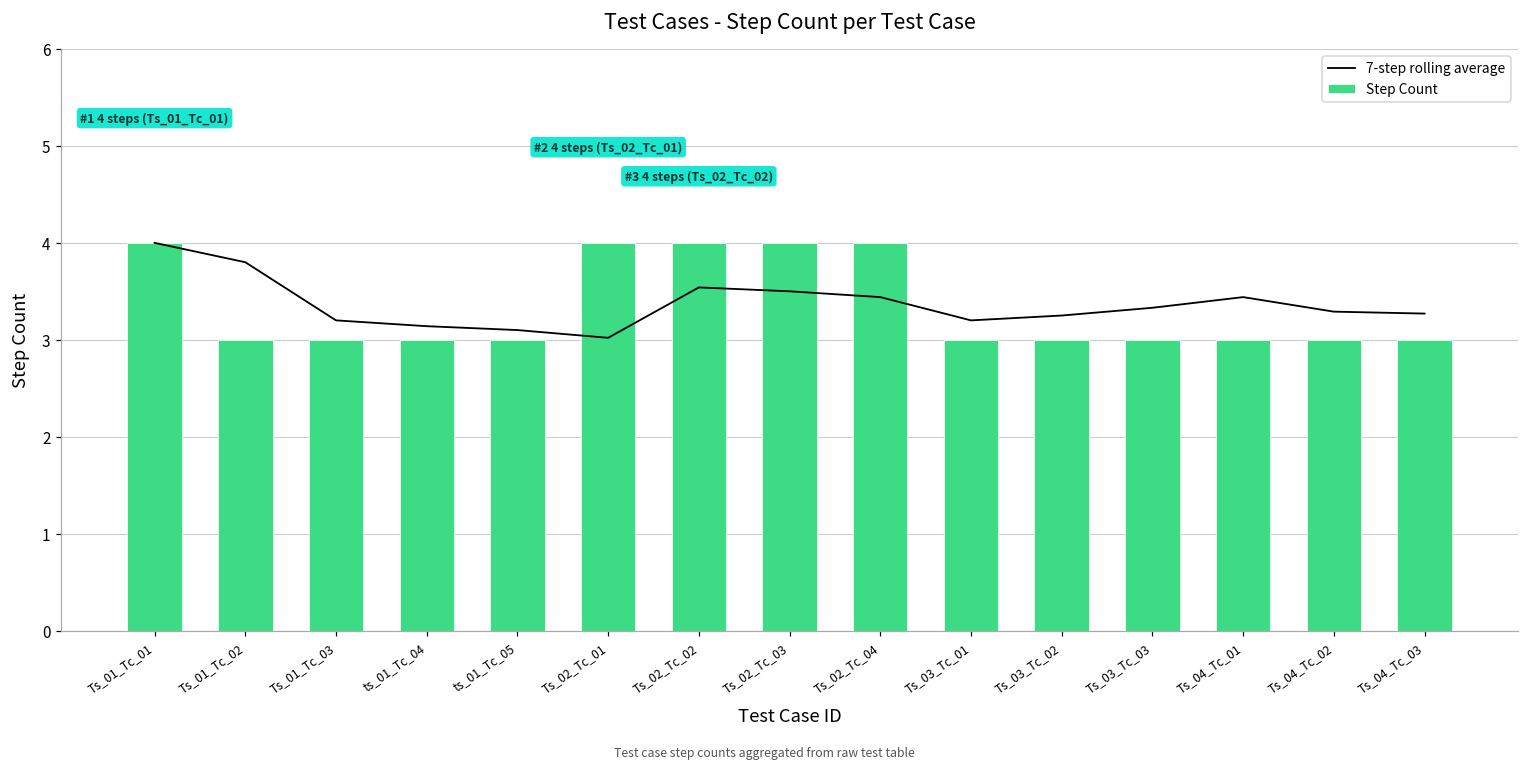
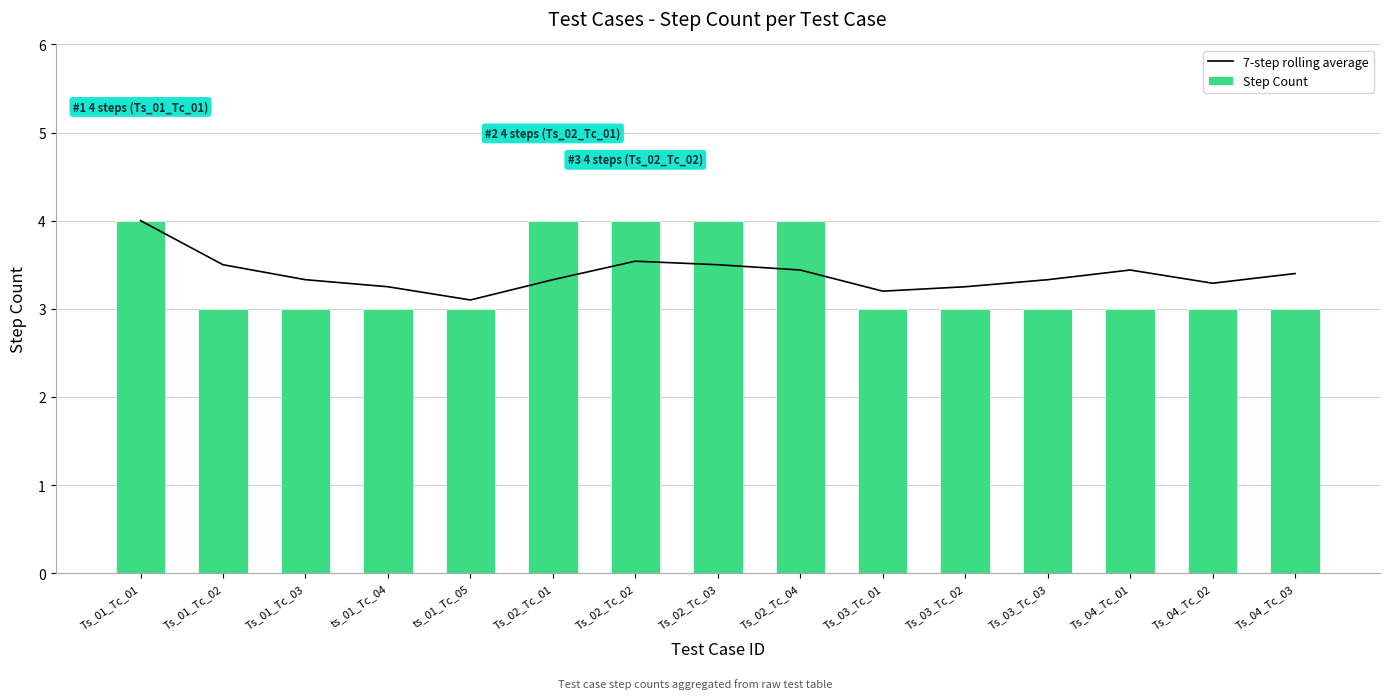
  {
    "7-step rolling average": {
      "Ts_01_Tc_01": 4.0,
-     "Ts_01_Tc_02": 3.8,
-     "Ts_01_Tc_03": 3.2,
-     "ts_01_Tc_04": 3.1,
+     "Ts_01_Tc_02": 3.5,
+     "Ts_01_Tc_03": 3.3,
+     "ts_01_Tc_04": 3.3,
      "ts_01_Tc_05": 3.1,
-     "Ts_02_Tc_01": 3.0,
+     "Ts_02_Tc_01": 3.3,
      "Ts_02_Tc_02": 3.5,
      "Ts_02_Tc_03": 3.5,
      "Ts_02_Tc_04": 3.4,
      "Ts_03_Tc_01": 3.2,
      "Ts_03_Tc_02": 3.3,
      "Ts_03_Tc_03": 3.3,
      "Ts_04_Tc_01": 3.4,
      "Ts_04_Tc_02": 3.3,
-     "Ts_04_Tc_03": 3.3
+     "Ts_04_Tc_03": 3.4
    },
    "Step Count": {
      "Ts_01_Tc_01": 4.0,
      "Ts_01_Tc_02": 3.0,
      "Ts_01_Tc_03": 3.0,
      "ts_01_Tc_04": 3.0,
      "ts_01_Tc_05": 3.0,
      "Ts_02_Tc_01": 4.0,
      "Ts_02_Tc_02": 4.0,
      "Ts_02_Tc_03": 4.0,
      "Ts_02_Tc_04": 4.0,
      "Ts_03_Tc_01": 3.0,
      "Ts_03_Tc_02": 3.0,
      "Ts_03_Tc_03": 3.0,
      "Ts_04_Tc_01": 3.0,
      "Ts_04_Tc_02": 3.0,
      "Ts_04_Tc_03": 3.0
    }
  }
